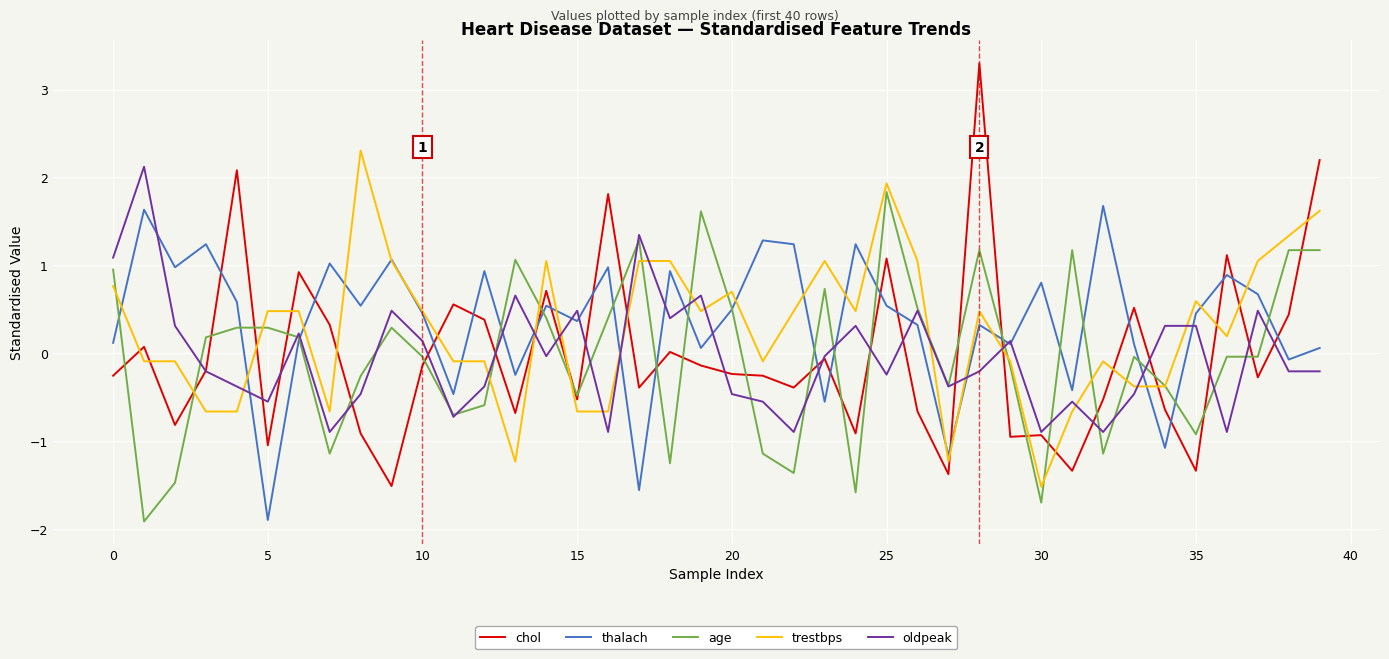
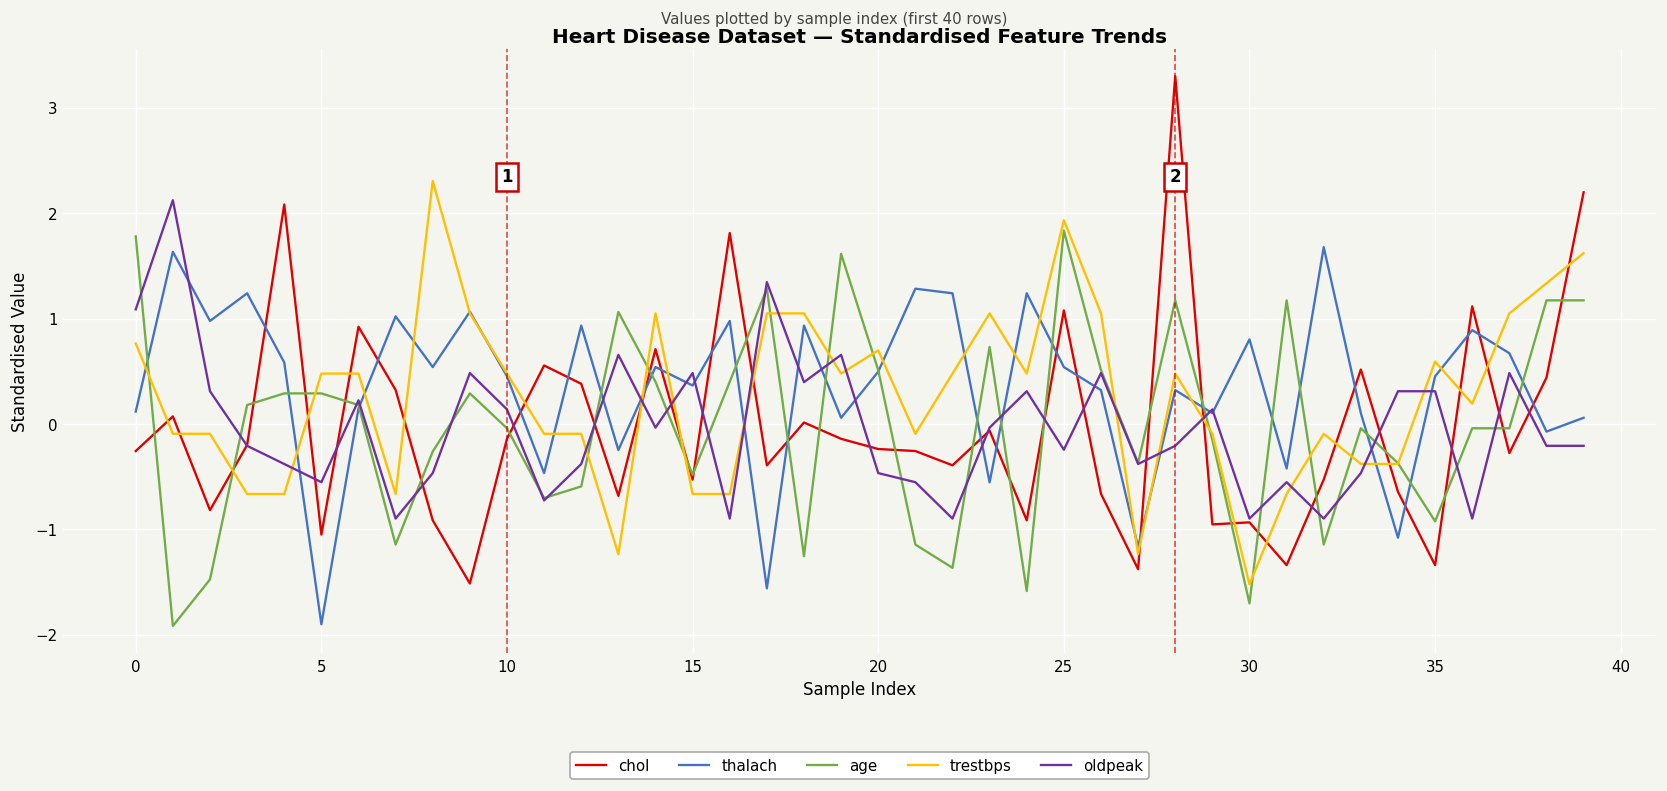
  {
    "chol": {
      "0": -0.3,
      "5": -1.0,
      "10": -0.1,
      "15": -0.5,
      "20": -0.2,
      "25": 1.1,
      "30": -0.9,
      "35": -1.3
    },
    "thalach": {
      "0": 0.1,
      "5": -1.9,
      "15": 0.4,
      "25": 0.5,
      "30": 0.8,
      "35": 0.5
    },
    "age": {
-     "0": 1.0,
+     "0": 1.8,
      "5": 0.3,
      "10": 0.0,
      "15": -0.5,
      "25": 1.8,
      "30": -1.7,
      "35": -0.9
    },
    "trestbps": {
      "0": 0.8,
      "5": 0.5,
      "15": -0.7,
      "20": 0.7,
      "25": 1.9,
      "30": -1.5,
      "35": 0.6
    },
    "oldpeak": {
      "0": 1.1,
      "5": -0.6,
      "10": 0.1,
      "15": 0.5,
      "20": -0.5,
      "25": -0.2,
      "30": -0.9,
      "35": 0.3
    }
  }
